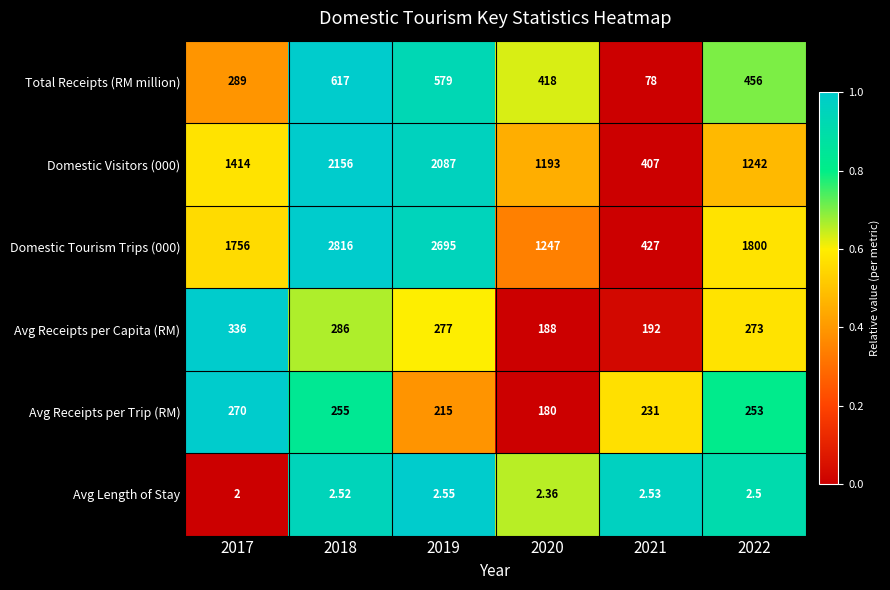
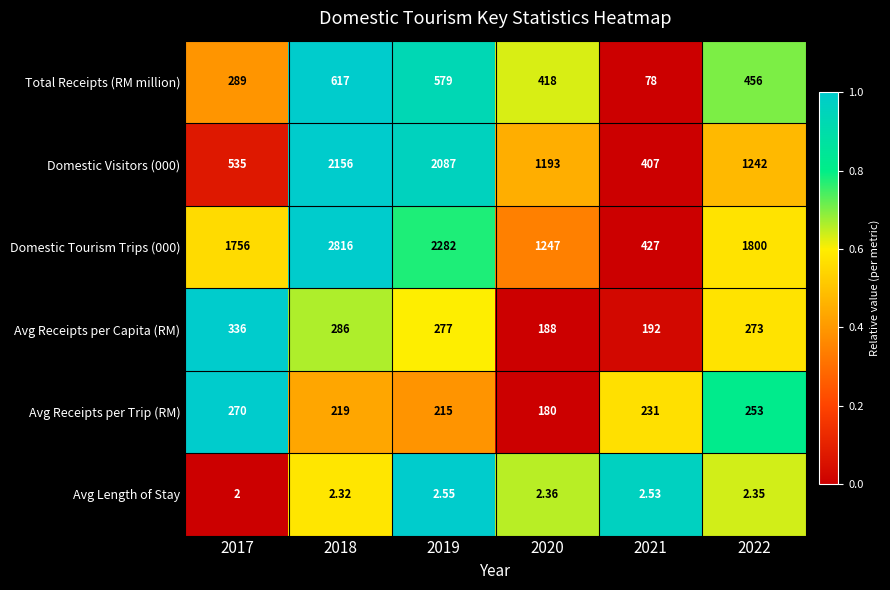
  {
    "Total Receipts (RM million)": {
      "2017": 289,
      "2018": 617,
      "2019": 579,
      "2020": 418,
      "2021": 78,
      "2022": 456
    },
    "Domestic Visitors (000)": {
-     "2017": 1414,
+     "2017": 535,
      "2018": 2156,
      "2019": 2087,
      "2020": 1193,
      "2021": 407,
      "2022": 1242
    },
    "Domestic Tourism Trips (000)": {
      "2017": 1756,
      "2018": 2816,
-     "2019": 2695,
+     "2019": 2282,
      "2020": 1247,
      "2021": 427,
      "2022": 1800
    },
    "Avg Receipts per Capita (RM)": {
      "2017": 336,
      "2018": 286,
      "2019": 277,
      "2020": 188,
      "2021": 192,
      "2022": 273
    },
    "Avg Receipts per Trip (RM)": {
      "2017": 270,
-     "2018": 255,
+     "2018": 219,
      "2019": 215,
      "2020": 180,
      "2021": 231,
      "2022": 253
    },
    "Avg Length of Stay": {
      "2017": 2,
-     "2018": 2.52,
+     "2018": 2.32,
      "2019": 2.55,
      "2020": 2.36,
      "2021": 2.53,
-     "2022": 2.5
+     "2022": 2.35
    }
  }
